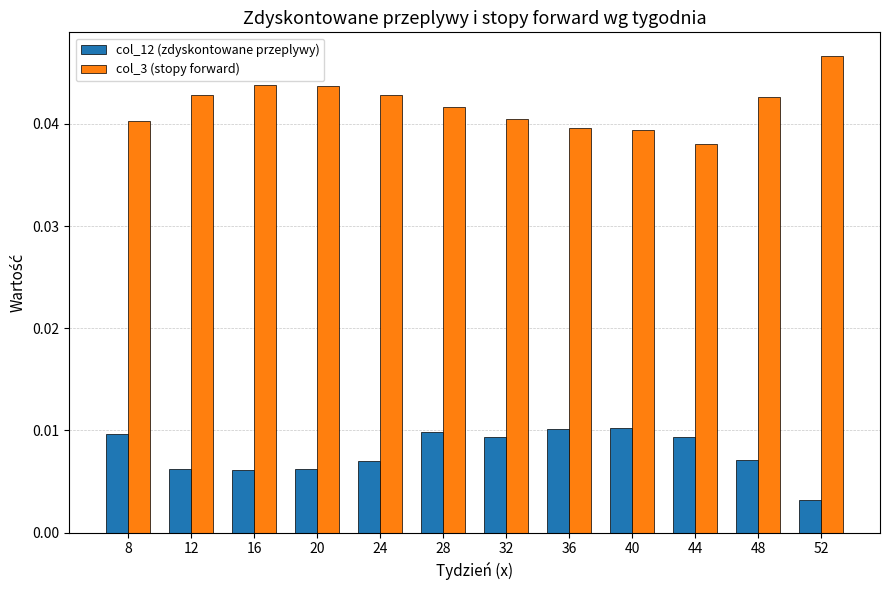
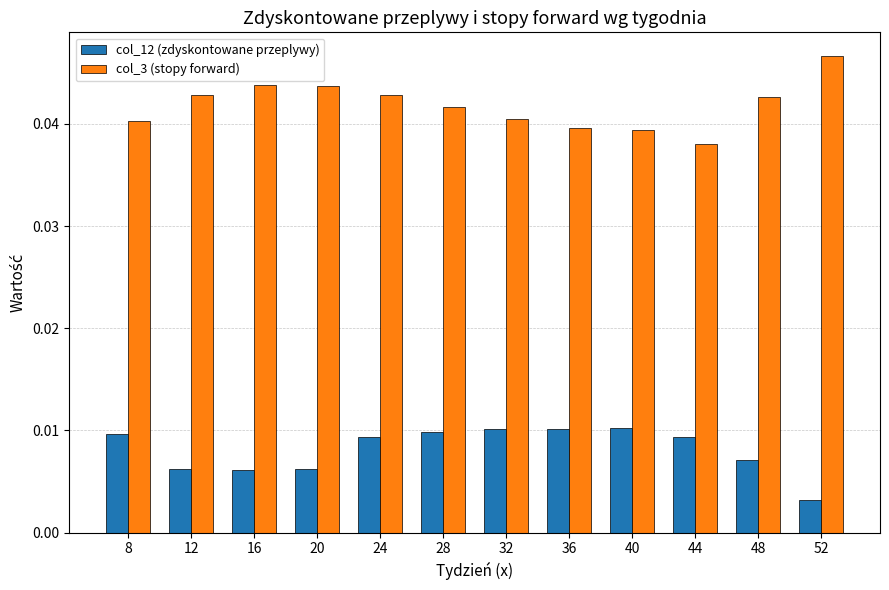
  {
    "col_12 (zdyskontowane przeplywy)": {
      "8": 0.0096,
      "12": 0.0063,
      "16": 0.0061,
      "20": 0.0062,
-     "24": 0.0070,
+     "24": 0.0094,
      "28": 0.0098,
-     "32": 0.0093,
+     "32": 0.0101,
      "36": 0.0101,
      "40": 0.0102,
      "44": 0.0093,
      "48": 0.0071,
      "52": 0.0032
    },
    "col_3 (stopy forward)": {
      "8": 0.0403,
      "12": 0.0428,
      "16": 0.0438,
      "20": 0.0437,
      "24": 0.0428,
      "28": 0.0416,
      "32": 0.0404,
      "36": 0.0396,
      "40": 0.0394,
      "44": 0.0380,
      "48": 0.0426,
      "52": 0.0466
    }
  }
